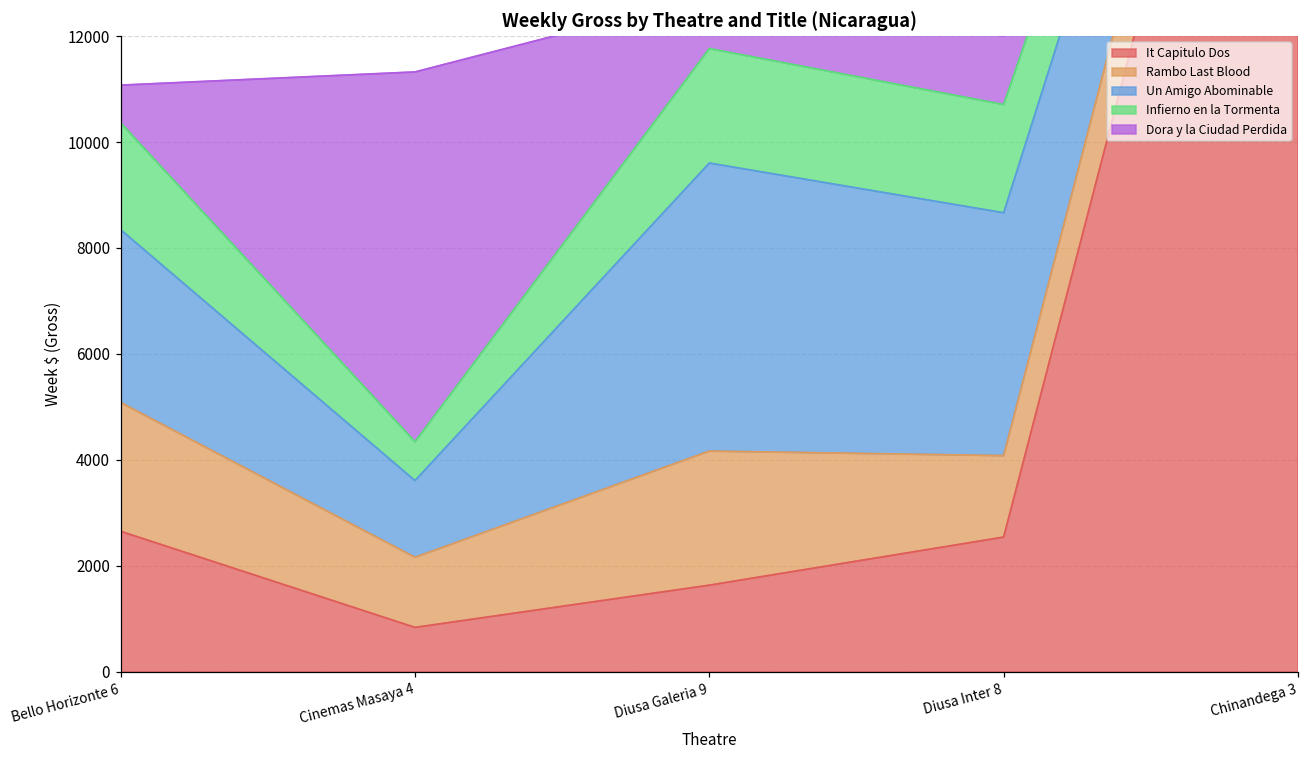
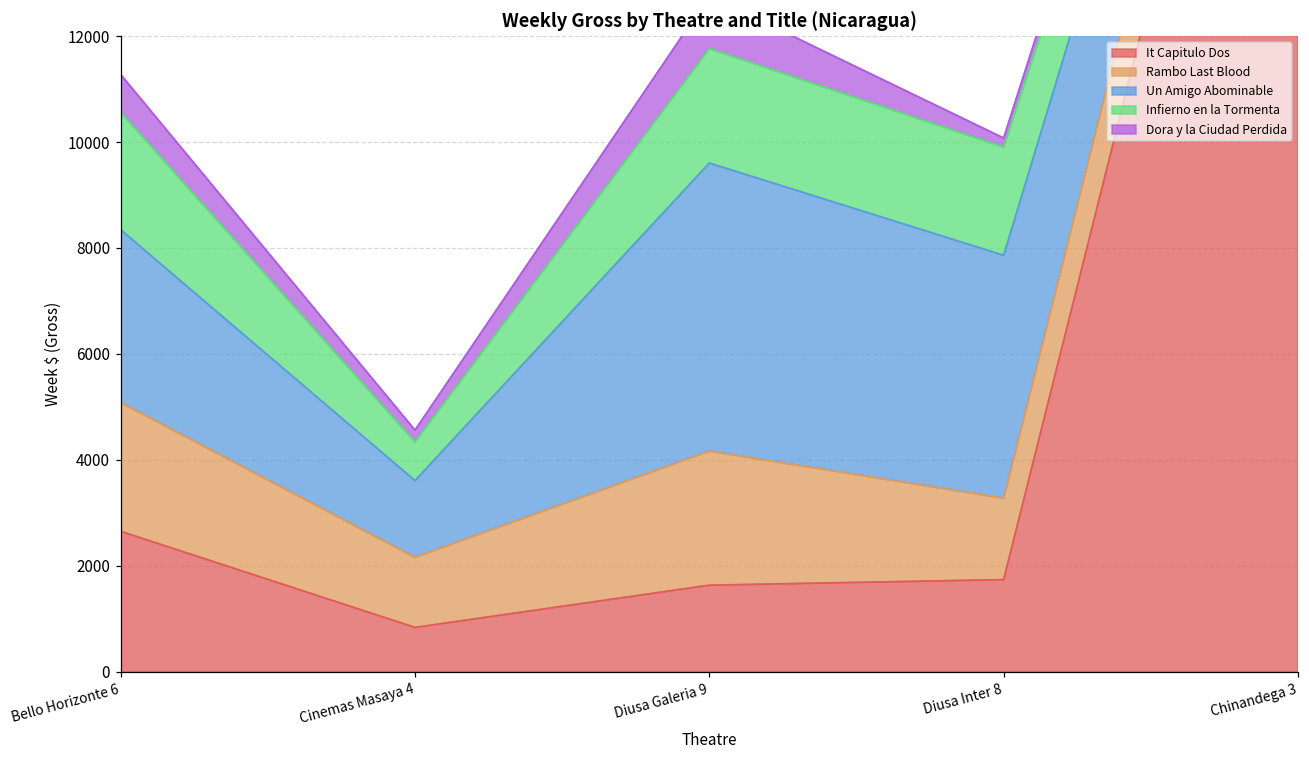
  {
    "It Capitulo Dos": {
      "Bello Horizonte 6": 2700,
      "Cinemas Masaya 4": 800,
      "Diusa Galeria 9": 1600,
-     "Diusa Inter 8": 2500
+     "Diusa Inter 8": 1700
    },
    "Rambo Last Blood": {
      "Bello Horizonte 6": 2400,
      "Cinemas Masaya 4": 1300,
      "Diusa Galeria 9": 2500,
      "Diusa Inter 8": 1500
    },
    "Un Amigo Abominable": {
      "Bello Horizonte 6": 3300,
      "Cinemas Masaya 4": 1400,
      "Diusa Galeria 9": 5400,
      "Diusa Inter 8": 4600
    },
    "Infierno en la Tormenta": {
-     "Bello Horizonte 6": 2000,
+     "Bello Horizonte 6": 2200,
      "Cinemas Masaya 4": 700,
      "Diusa Galeria 9": 2200,
      "Diusa Inter 8": 2000
    },
    "Dora y la Ciudad Perdida": {
      "Bello Horizonte 6": 700,
-     "Cinemas Masaya 4": 7000,
-     "Diusa Inter 8": 1300
+     "Cinemas Masaya 4": 200,
+     "Diusa Inter 8": 200
    }
  }
